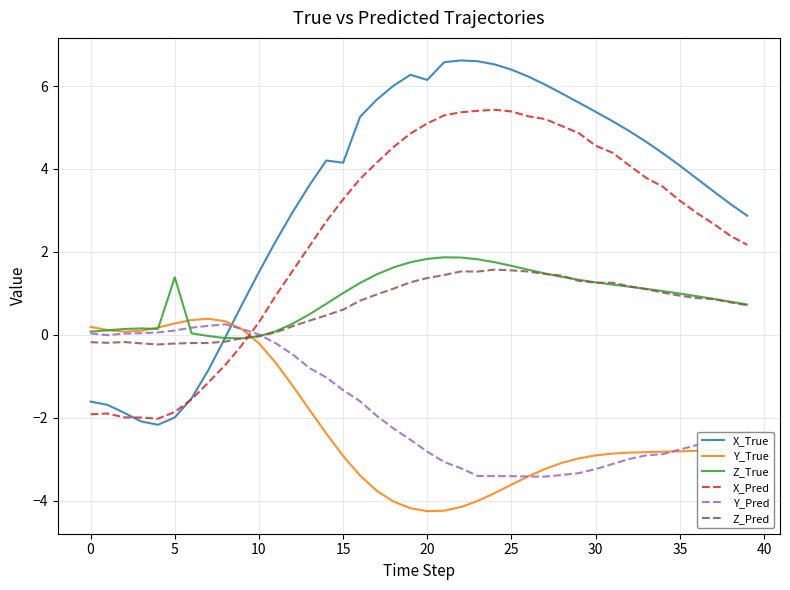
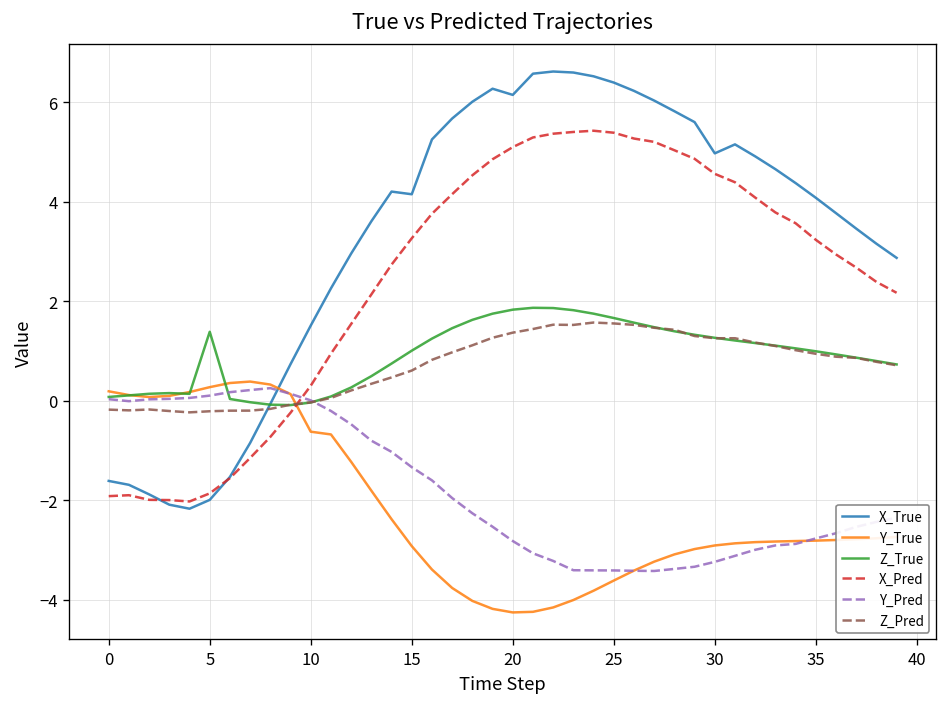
  {
    "X_True": {
      "0": -1.6,
      "5": -2.0,
      "10": 1.5,
      "15": 4.2,
      "20": 6.1,
      "25": 6.4,
-     "30": 5.4,
+     "30": 5.0,
      "35": 4.1
    },
    "Y_True": {
      "0": 0.2,
      "5": 0.3,
-     "10": -0.2,
+     "10": -0.6,
      "15": -2.9,
      "20": -4.3,
      "25": -3.6,
      "30": -2.9
    },
    "Z_True": {
      "5": 1.4,
      "15": 1.0,
      "20": 1.8,
      "25": 1.7
    },
    "X_Pred": {
      "0": -1.9,
      "5": -1.9,
      "10": 0.3,
      "15": 3.3,
      "20": 5.1,
      "25": 5.4,
      "30": 4.6,
      "35": 3.2
    },
    "Y_Pred": {
      "5": 0.1,
      "15": -1.3,
      "20": -2.8,
      "25": -3.4,
      "30": -3.2
    },
    "Z_Pred": {
      "0": -0.2,
      "5": -0.2,
      "15": 0.6,
      "20": 1.4,
      "25": 1.6
    }
  }
